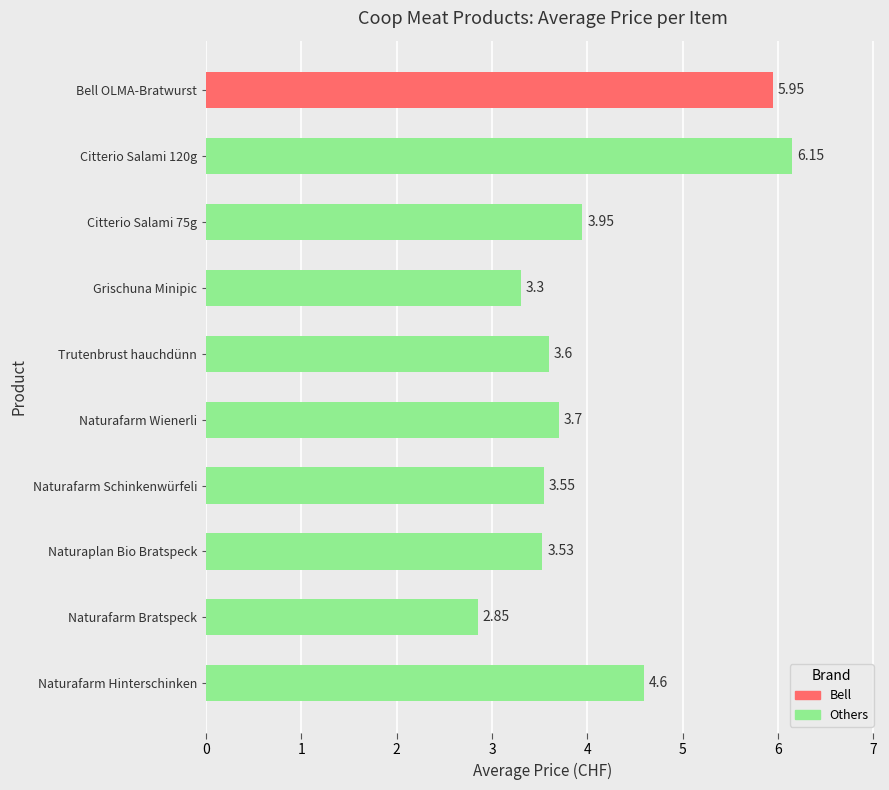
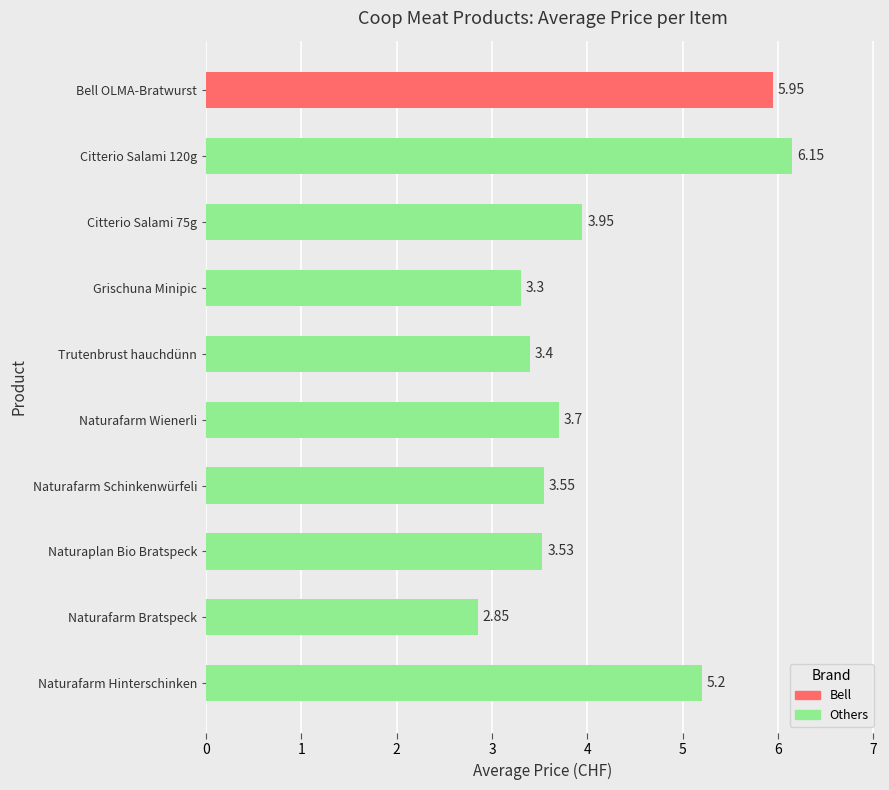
  {
    "Bell OLMA-Bratwurst": 5.95,
    "Citterio Salami 120g": 6.15,
    "Citterio Salami 75g": 3.95,
    "Grischuna Minipic": 3.3,
-   "Trutenbrust hauchdünn": 3.6,
+   "Trutenbrust hauchdünn": 3.4,
    "Naturafarm Wienerli": 3.7,
    "Naturafarm Schinkenwürfeli": 3.55,
    "Naturaplan Bio Bratspeck": 3.53,
    "Naturafarm Bratspeck": 2.85,
-   "Naturafarm Hinterschinken": 4.6
+   "Naturafarm Hinterschinken": 5.2
  }
